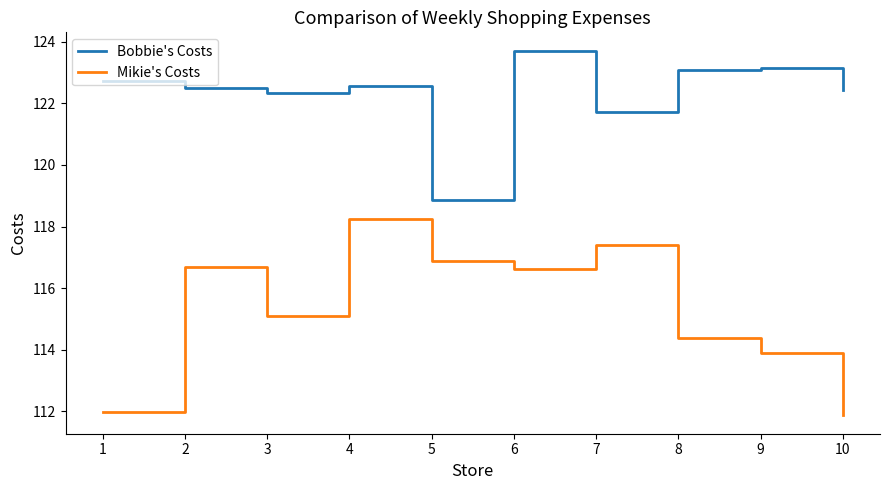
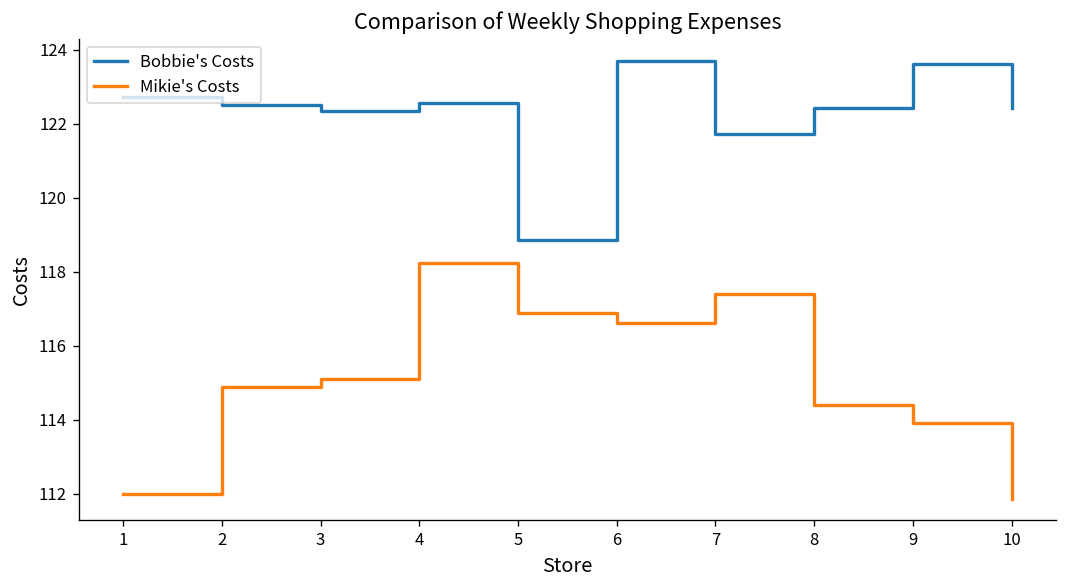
  {
    "Bobbie's Costs": {
      "2": 122.5,
      "3": 122.3,
      "4": 122.6,
      "5": 118.9,
      "6": 123.7,
      "7": 121.7,
-     "8": 123.1,
-     "9": 123.1,
+     "8": 122.4,
+     "9": 123.6,
      "10": 122.4
    },
    "Mikie's Costs": {
      "1": 112.0,
-     "2": 116.7,
+     "2": 114.9,
      "3": 115.1,
      "4": 118.2,
      "5": 116.9,
      "6": 116.6,
      "7": 117.4,
      "8": 114.4,
      "9": 113.9,
      "10": 111.9
    }
  }
